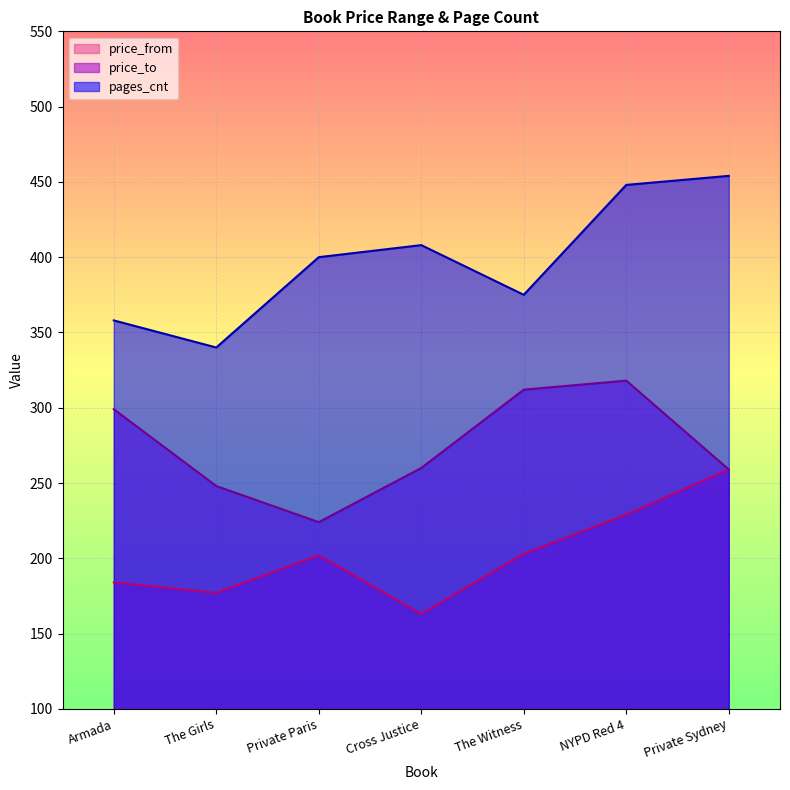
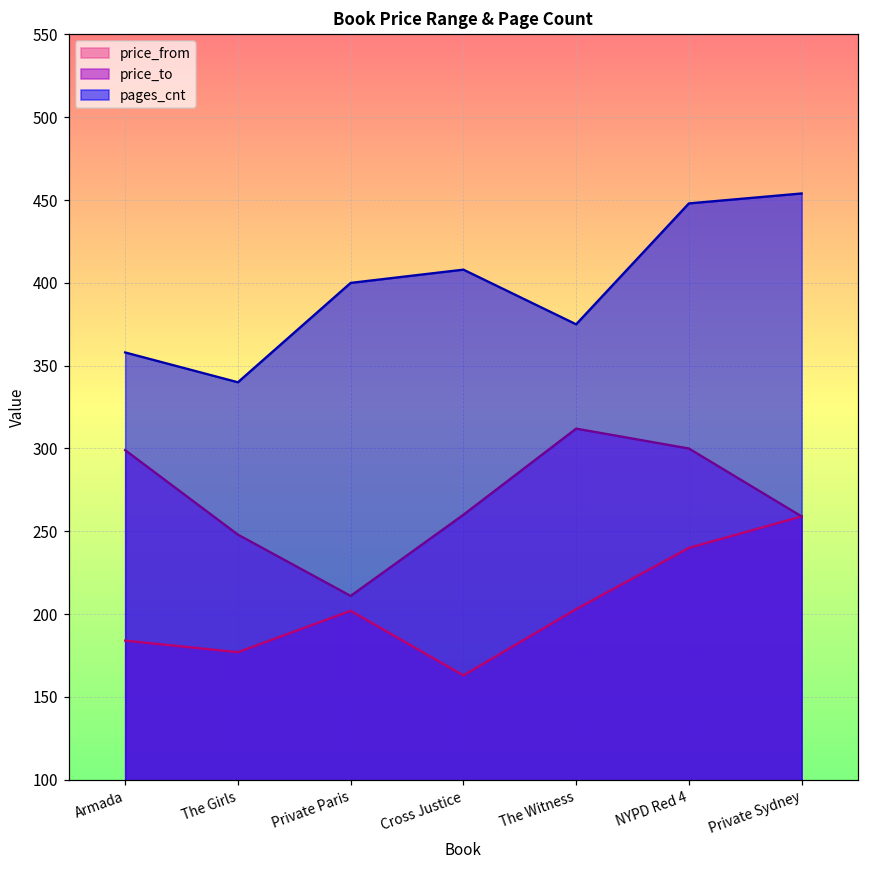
  {
    "price_from": {
      "Armada": 184,
      "The Girls": 177,
      "Private Paris": 202,
      "Cross Justice": 163,
      "The Witness": 203,
-     "NYPD Red 4": 229
+     "NYPD Red 4": 240
    },
    "price_to": {
      "Armada": 299,
      "The Girls": 248,
-     "Private Paris": 224,
+     "Private Paris": 211,
      "Cross Justice": 260,
      "The Witness": 312,
-     "NYPD Red 4": 318
+     "NYPD Red 4": 300
    },
    "pages_cnt": {
      "Armada": 358,
      "The Girls": 340,
      "Private Paris": 400,
      "Cross Justice": 408,
      "The Witness": 375,
      "NYPD Red 4": 448,
      "Private Sydney": 454
    }
  }
